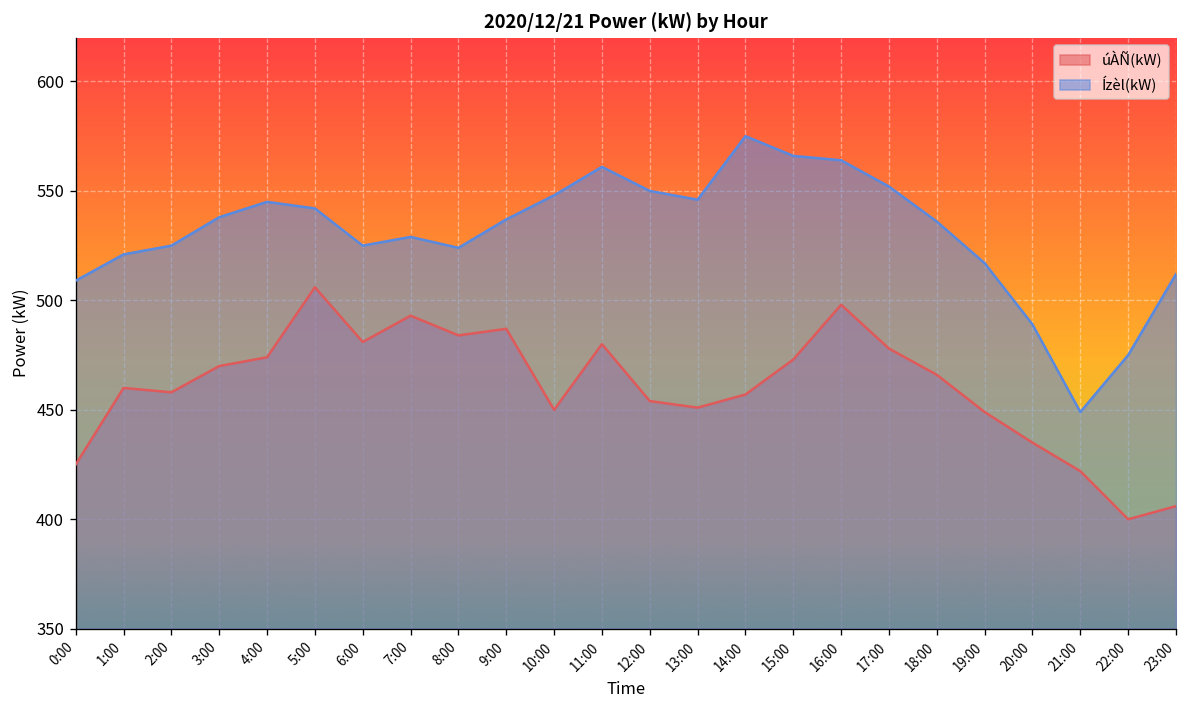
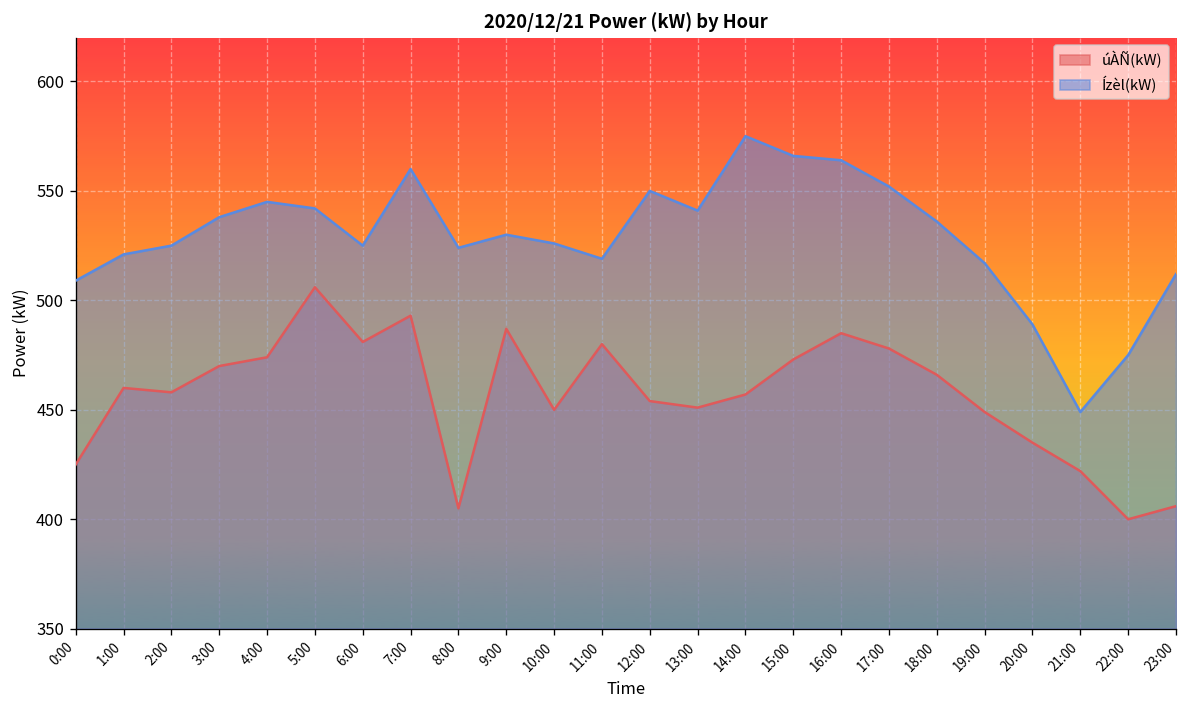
  {
    "úÀÑ(kW)": {
      "0:00": 425,
      "1:00": 460,
      "2:00": 458,
      "3:00": 470,
      "4:00": 474,
      "5:00": 506,
      "6:00": 481,
      "7:00": 493,
-     "8:00": 484,
+     "8:00": 405,
      "9:00": 487,
      "10:00": 450,
      "11:00": 480,
      "12:00": 454,
      "13:00": 451,
      "14:00": 457,
      "15:00": 473,
-     "16:00": 498,
+     "16:00": 485,
      "17:00": 478,
      "18:00": 466,
      "19:00": 449,
      "20:00": 435,
      "21:00": 422,
      "22:00": 400,
      "23:00": 406
    },
    "Ízèl(kW)": {
      "0:00": 509,
      "1:00": 521,
      "2:00": 525,
      "3:00": 538,
      "4:00": 545,
      "5:00": 542,
      "6:00": 525,
-     "7:00": 529,
+     "7:00": 560,
      "8:00": 524,
-     "9:00": 537,
-     "10:00": 548,
-     "11:00": 561,
+     "9:00": 530,
+     "10:00": 526,
+     "11:00": 519,
      "12:00": 550,
-     "13:00": 546,
+     "13:00": 541,
      "14:00": 575,
      "15:00": 566,
      "16:00": 564,
      "17:00": 552,
      "18:00": 536,
      "19:00": 517,
      "20:00": 489,
      "21:00": 449,
      "22:00": 475,
      "23:00": 512
    }
  }
